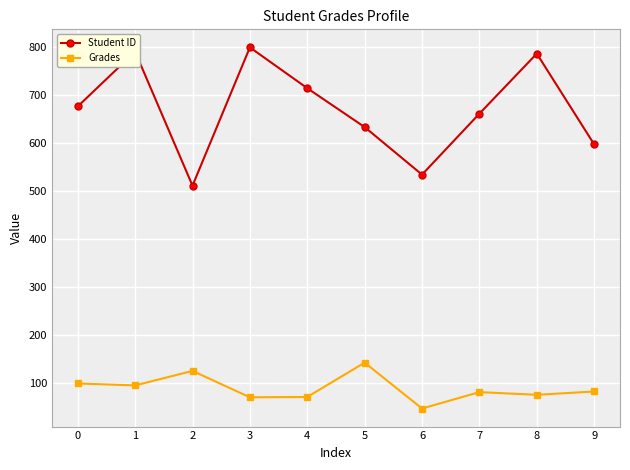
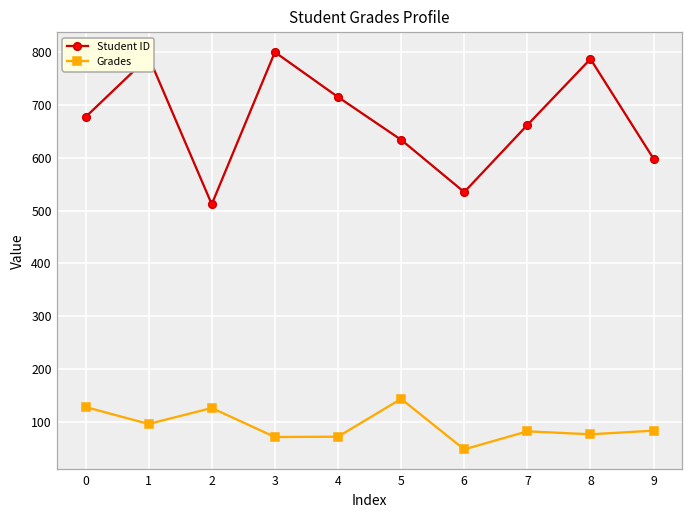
  {
    "Student ID": {
      "0": 680,
      "2": 510,
      "3": 800,
      "4": 720,
      "5": 630,
      "6": 540,
      "7": 660,
      "8": 790,
      "9": 600
    },
    "Grades": {
-     "0": 100,
+     "0": 130,
      "1": 100,
      "2": 130,
      "3": 70,
      "4": 70,
      "5": 140,
      "6": 50,
      "7": 80,
      "8": 80,
      "9": 80
    }
  }
